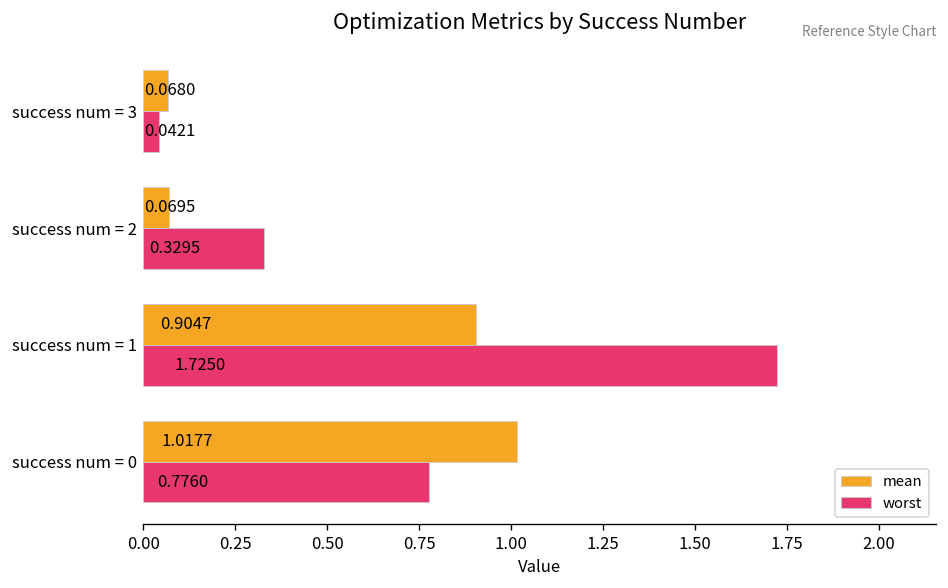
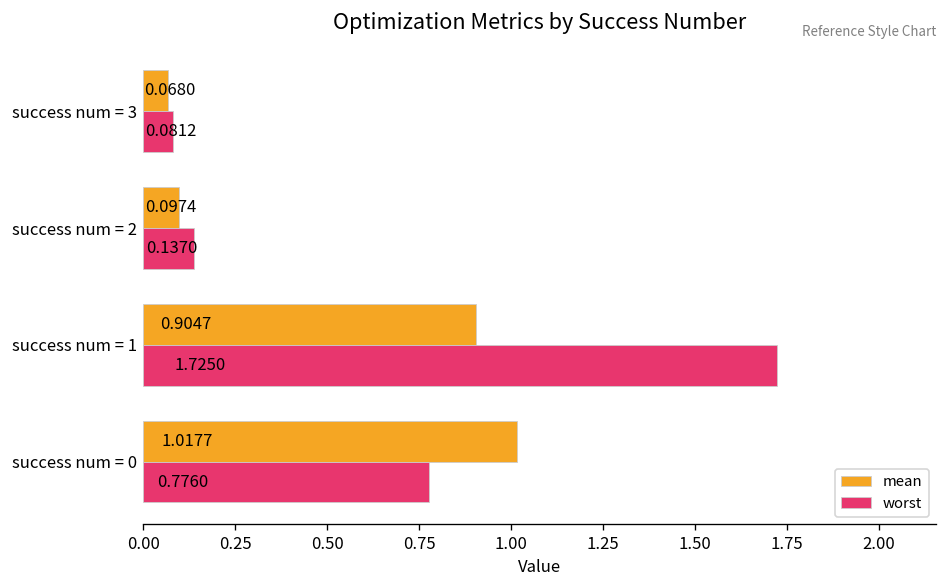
  {
    "mean": {
      "success num = 3": 0.0680,
-     "success num = 2": 0.0695,
+     "success num = 2": 0.0974,
      "success num = 1": 0.9047,
      "success num = 0": 1.0177
    },
    "worst": {
-     "success num = 3": 0.0421,
-     "success num = 2": 0.3295,
+     "success num = 3": 0.0812,
+     "success num = 2": 0.1370,
      "success num = 1": 1.7250,
      "success num = 0": 0.7760
    }
  }
